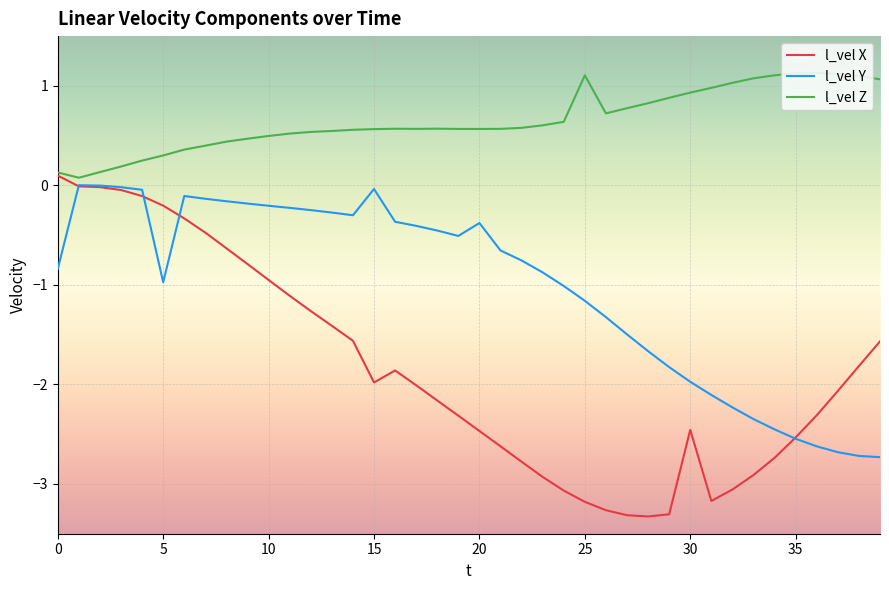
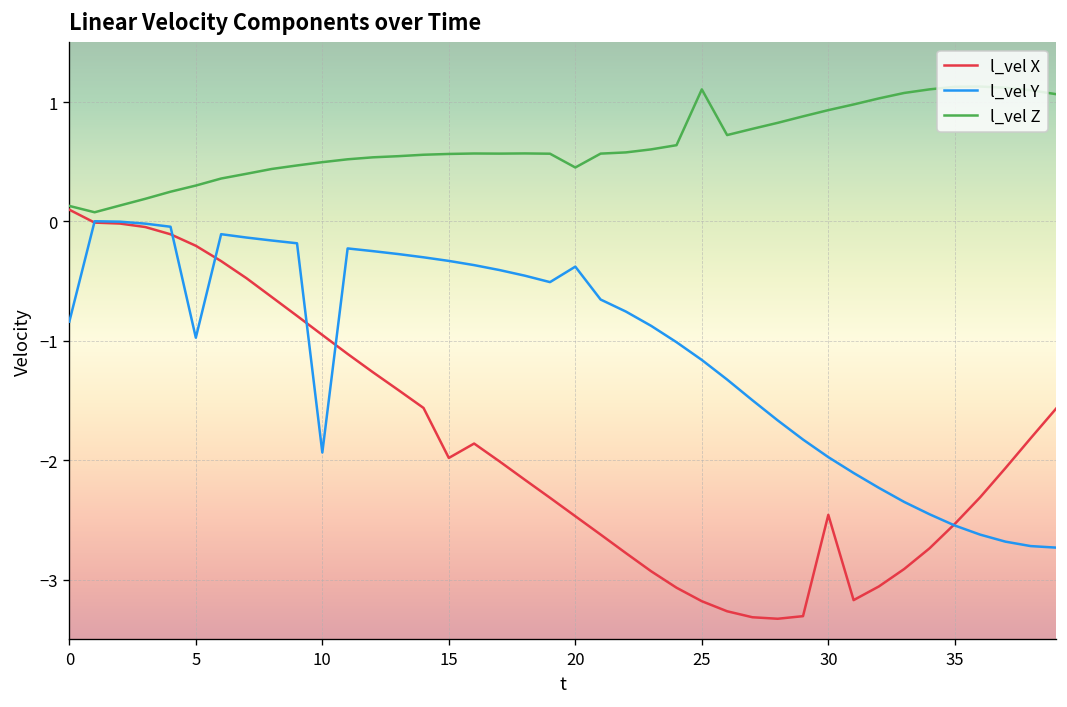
  {
    "l_vel X": {
      "0": 0.1,
      "5": -0.2,
      "10": -1.0,
      "15": -2.0,
      "20": -2.5,
      "25": -3.2,
      "30": -2.5
    },
    "l_vel Y": {
      "0": -0.8,
      "5": -1.0,
-     "10": -0.2,
-     "15": 0.0,
+     "10": -1.9,
+     "15": -0.3,
      "20": -0.4,
      "25": -1.2,
      "30": -2.0
    },
    "l_vel Z": {
      "0": 0.1,
      "5": 0.3,
      "10": 0.5,
      "15": 0.6,
-     "20": 0.6,
+     "20": 0.5,
      "25": 1.1,
      "30": 0.9
    }
  }
